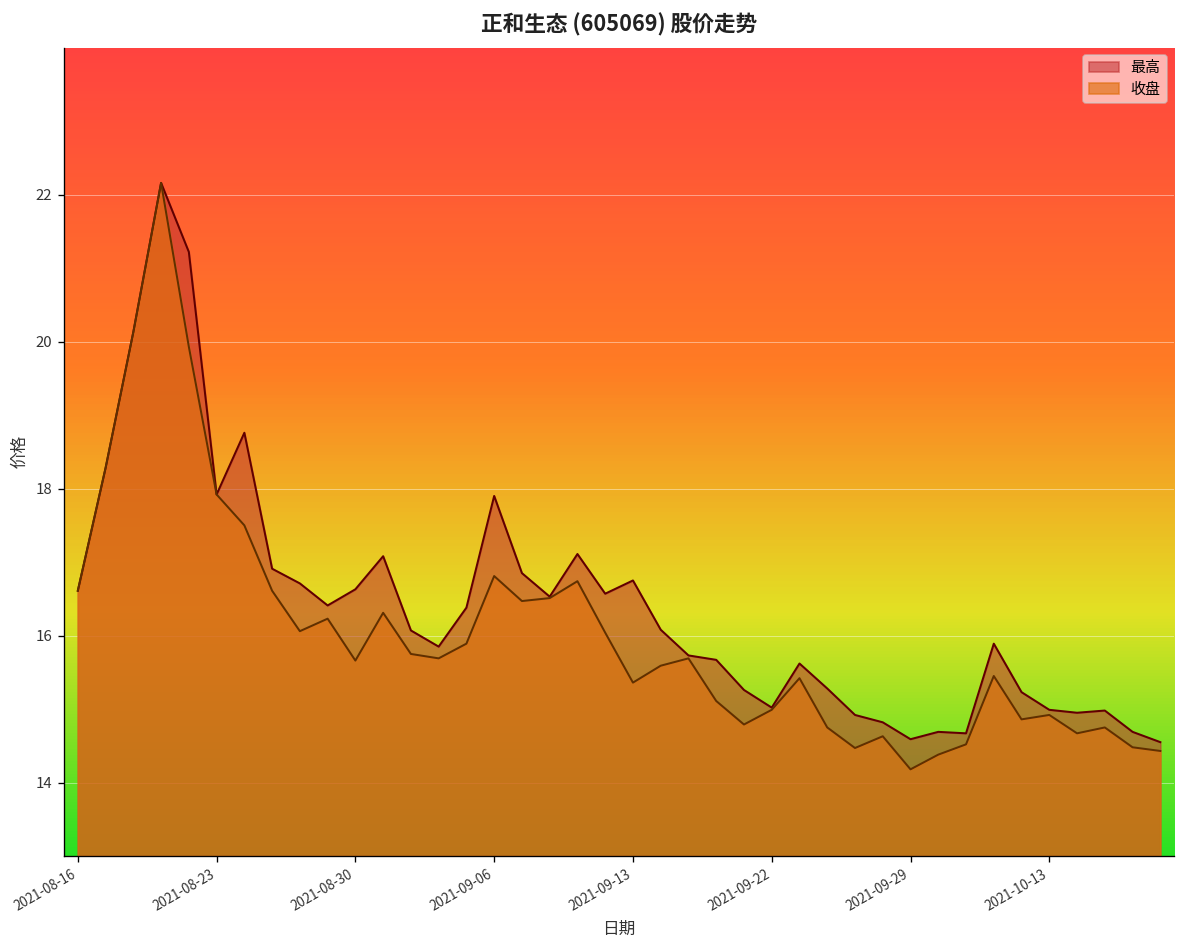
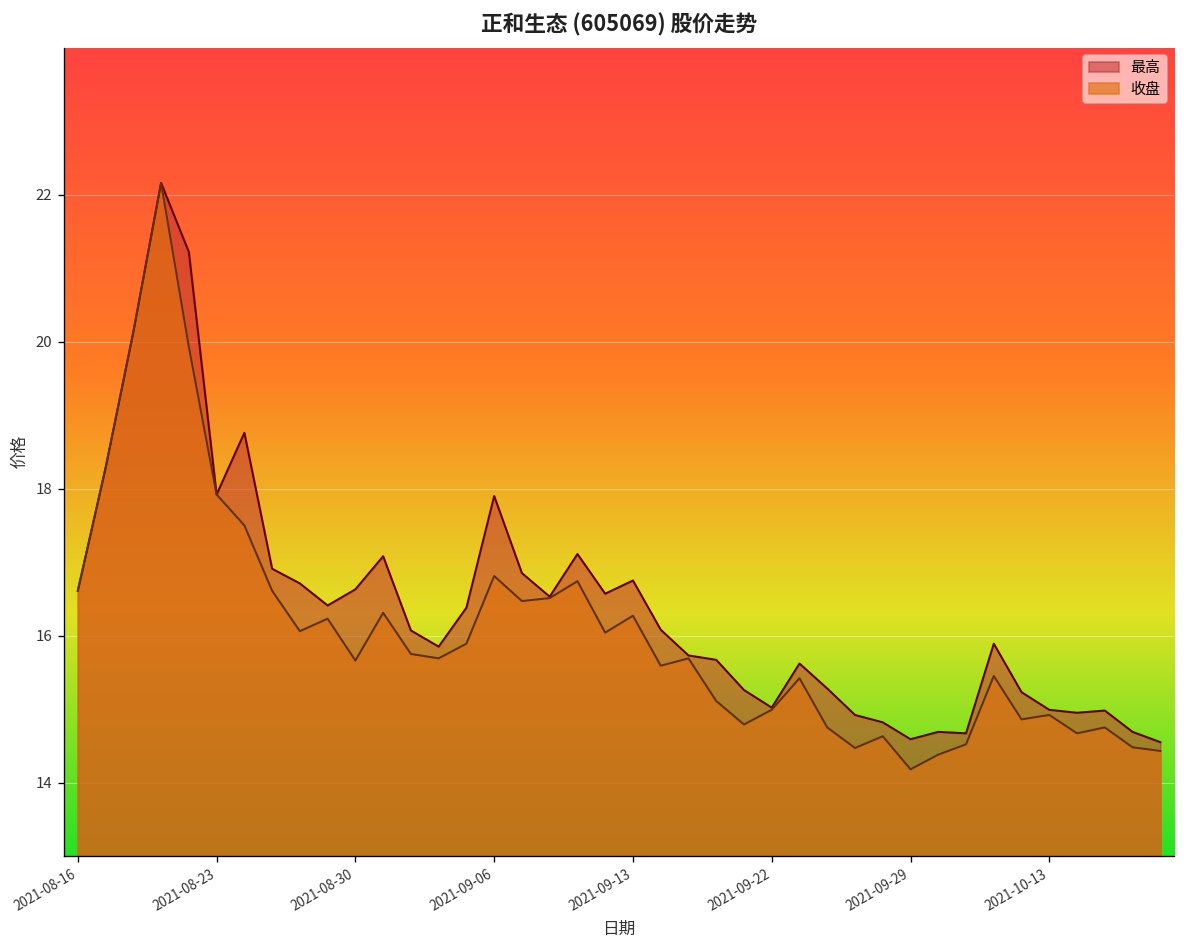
  {
    "最高": {
      "2021-08-30": 16.6,
      "2021-09-06": 17.9,
      "2021-09-13": 16.8,
      "2021-09-29": 14.6,
      "2021-10-13": 15.0
    },
    "收盘": {
      "2021-08-30": 15.7,
      "2021-09-06": 16.8,
-     "2021-09-13": 15.4,
+     "2021-09-13": 16.3,
      "2021-09-29": 14.2,
      "2021-10-13": 14.9
    }
  }
